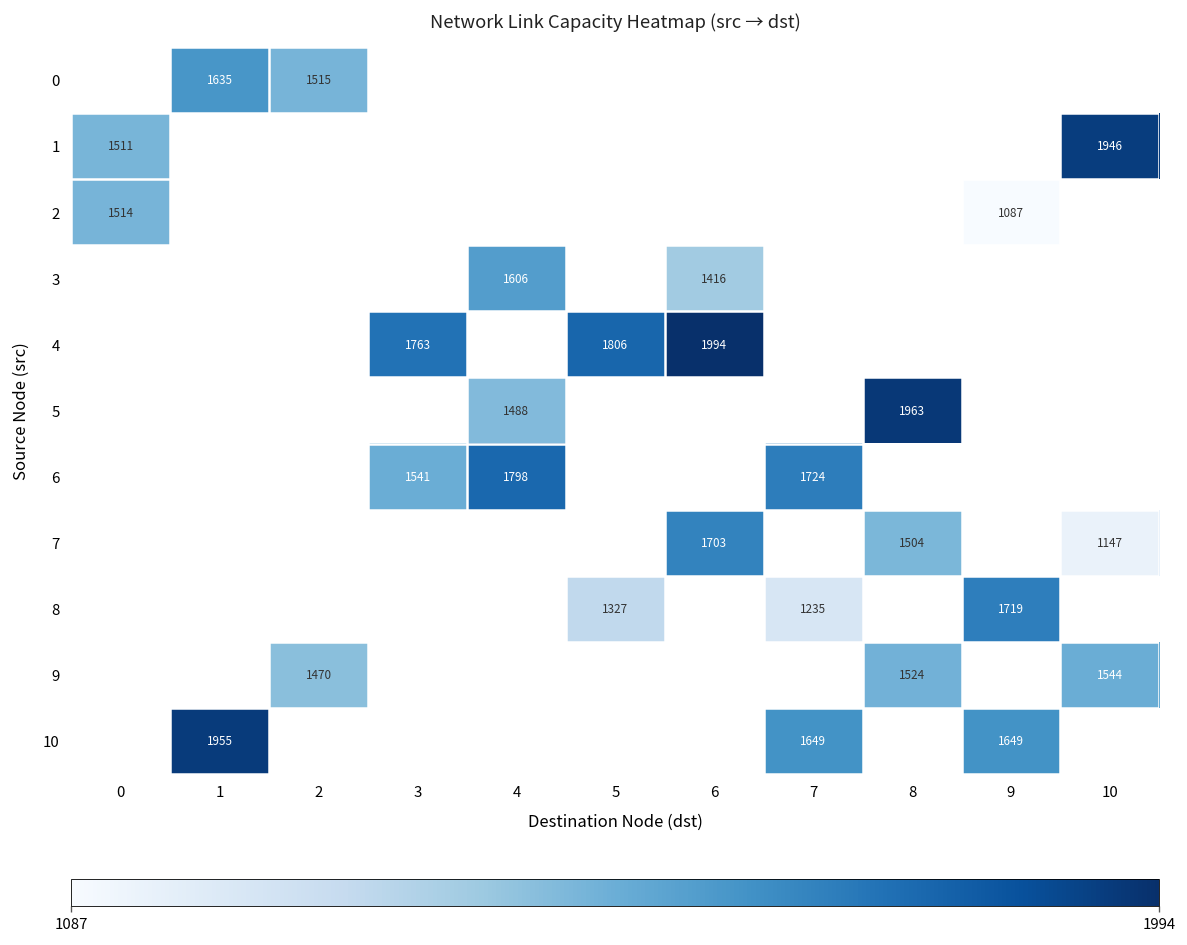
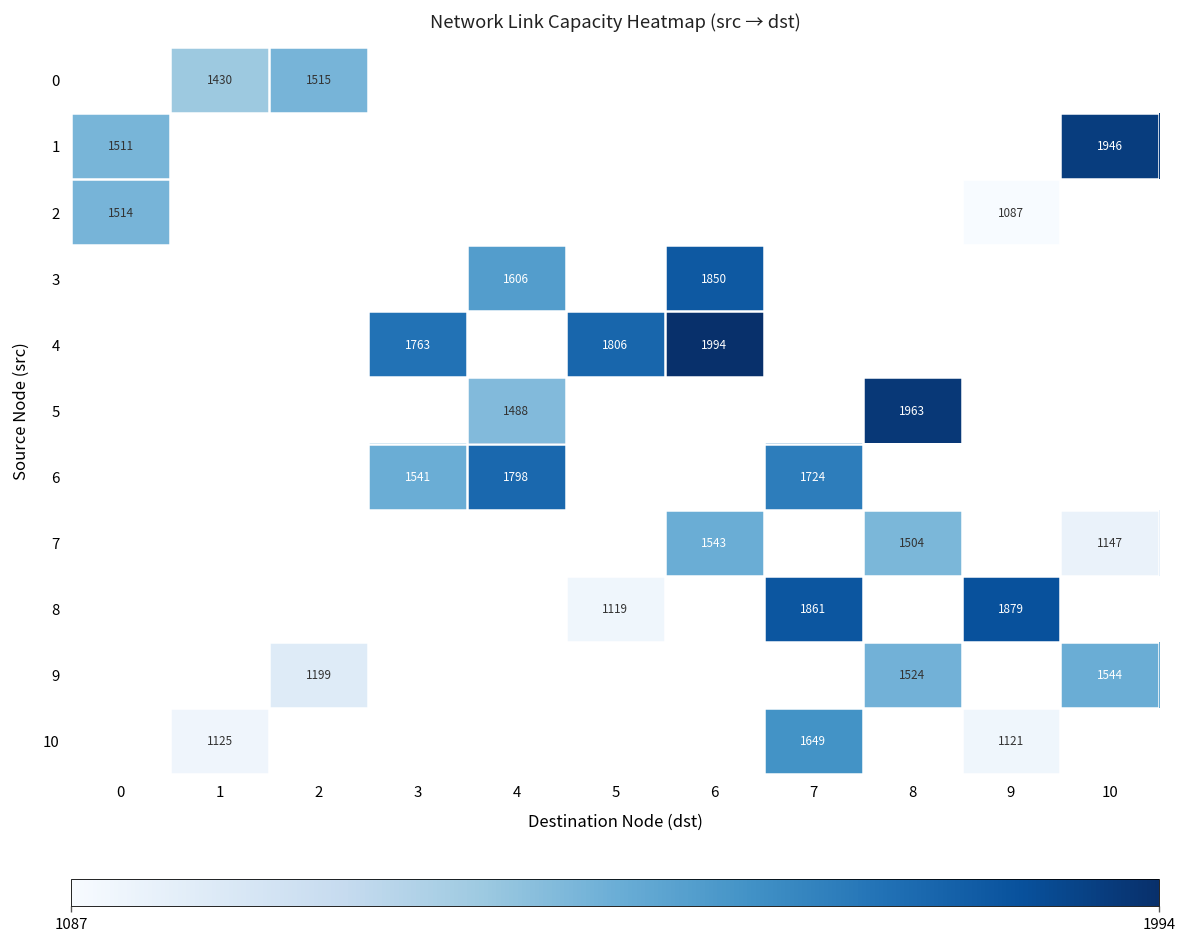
  {
    "0": {
-     "1": 1635,
+     "1": 1430,
      "2": 1515
    },
    "1": {
      "0": 1511,
      "10": 1946
    },
    "2": {
      "0": 1514,
      "9": 1087
    },
    "3": {
      "4": 1606,
-     "6": 1416
+     "6": 1850
    },
    "4": {
      "3": 1763,
      "5": 1806,
      "6": 1994
    },
    "5": {
      "4": 1488,
      "8": 1963
    },
    "6": {
      "3": 1541,
      "4": 1798,
      "7": 1724
    },
    "7": {
-     "6": 1703,
+     "6": 1543,
      "8": 1504,
      "10": 1147
    },
    "8": {
-     "5": 1327,
-     "7": 1235,
-     "9": 1719
+     "5": 1119,
+     "7": 1861,
+     "9": 1879
    },
    "9": {
-     "2": 1470,
+     "2": 1199,
      "8": 1524,
      "10": 1544
    },
    "10": {
-     "1": 1955,
+     "1": 1125,
      "7": 1649,
-     "9": 1649
+     "9": 1121
    }
  }
